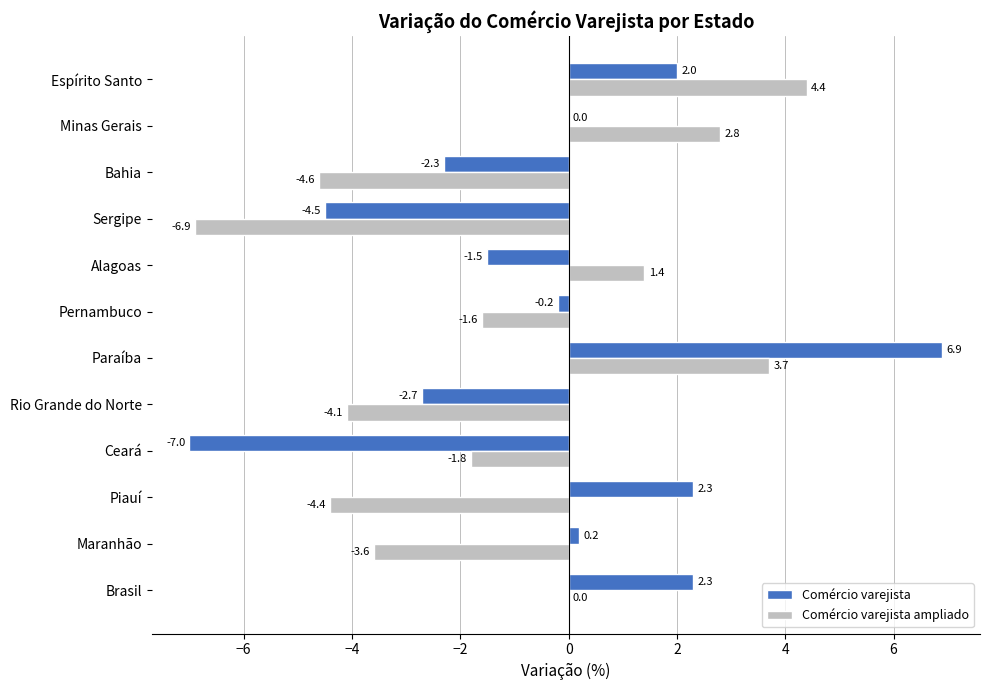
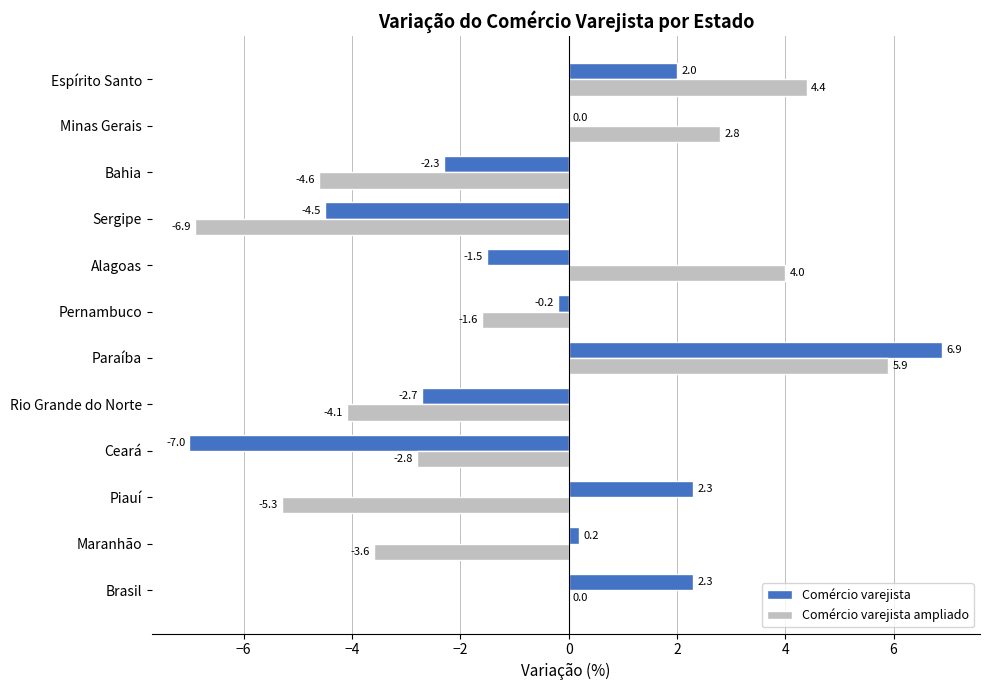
  {
    "Comércio varejista": {
      "Espírito Santo": 2.0,
      "Minas Gerais": 0.0,
      "Bahia": -2.3,
      "Sergipe": -4.5,
      "Alagoas": -1.5,
      "Pernambuco": -0.2,
      "Paraíba": 6.9,
      "Rio Grande do Norte": -2.7,
      "Ceará": -7.0,
      "Piauí": 2.3,
      "Maranhão": 0.2,
      "Brasil": 2.3
    },
    "Comércio varejista ampliado": {
      "Espírito Santo": 4.4,
      "Minas Gerais": 2.8,
      "Bahia": -4.6,
      "Sergipe": -6.9,
-     "Alagoas": 1.4,
+     "Alagoas": 4.0,
      "Pernambuco": -1.6,
-     "Paraíba": 3.7,
+     "Paraíba": 5.9,
      "Rio Grande do Norte": -4.1,
-     "Ceará": -1.8,
-     "Piauí": -4.4,
+     "Ceará": -2.8,
+     "Piauí": -5.3,
      "Maranhão": -3.6,
      "Brasil": 0.0
    }
  }
